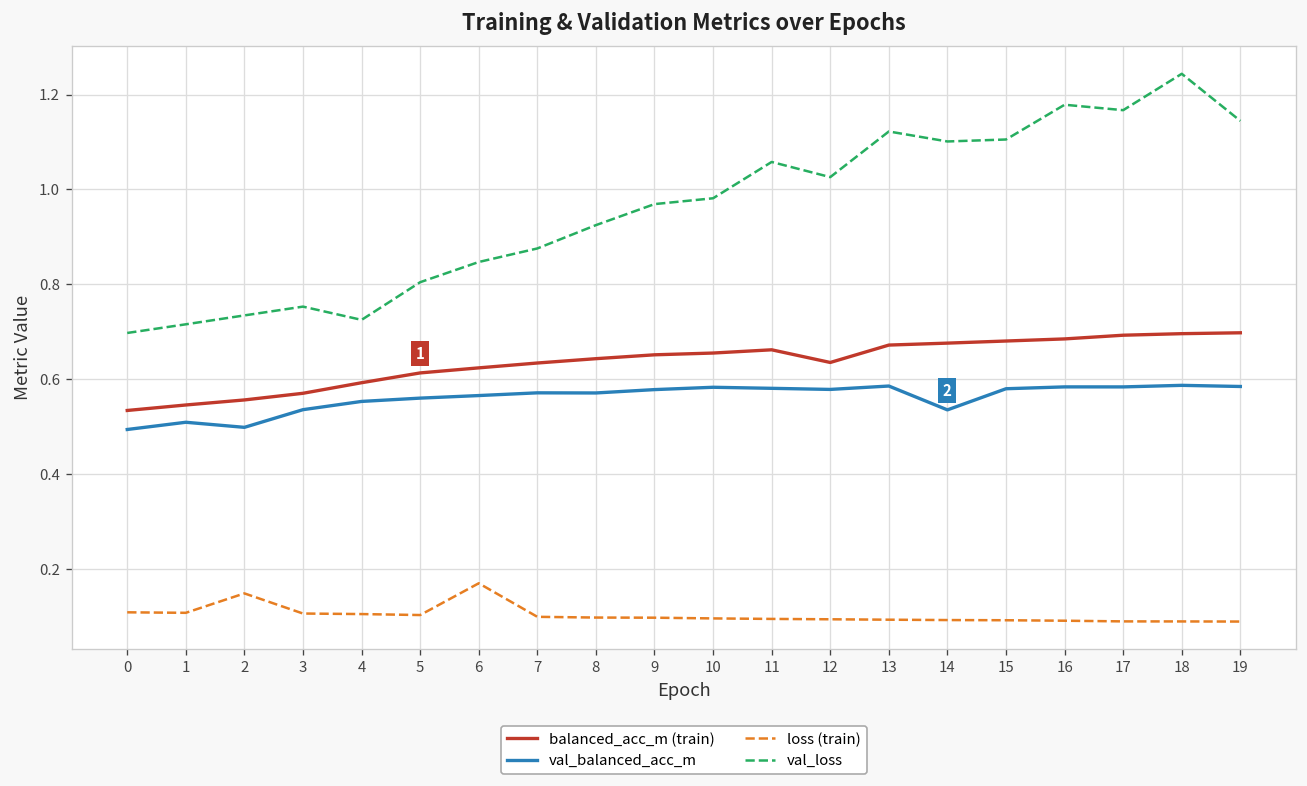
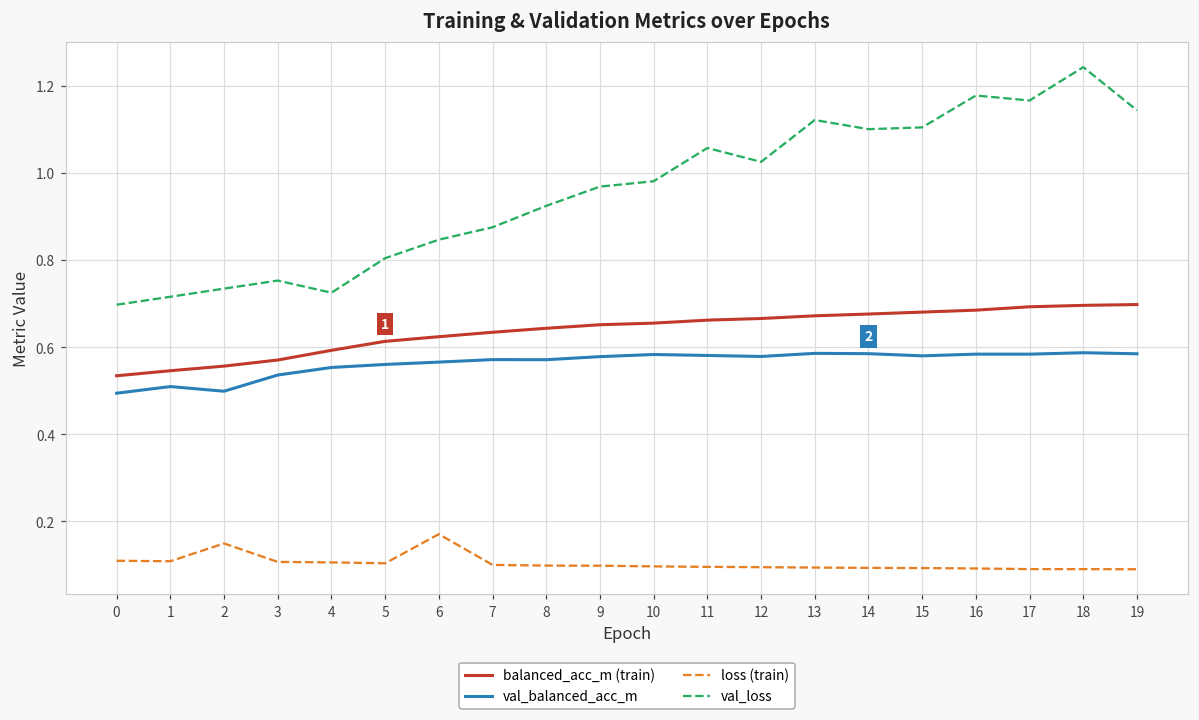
  {
    "balanced_acc_m (train)": {
      "0": 0.53,
      "1": 0.55,
      "2": 0.56,
      "3": 0.57,
      "4": 0.59,
      "6": 0.62,
      "7": 0.63,
      "8": 0.64,
      "9": 0.65,
      "10": 0.66,
      "11": 0.66,
-     "12": 0.64,
+     "12": 0.67,
      "13": 0.67,
      "14": 0.68,
      "15": 0.68,
      "16": 0.69,
      "17": 0.69,
      "18": 0.70,
      "19": 0.70
    },
    "val_balanced_acc_m": {
      "0": 0.49,
      "1": 0.51,
      "2": 0.50,
      "3": 0.54,
      "4": 0.55,
      "6": 0.57,
      "7": 0.57,
      "8": 0.57,
      "9": 0.58,
      "10": 0.58,
      "11": 0.58,
      "12": 0.58,
      "13": 0.59,
-     "14": 0.54,
+     "14": 0.59,
      "15": 0.58,
      "16": 0.58,
      "17": 0.58,
      "18": 0.59,
      "19": 0.59
    },
    "loss (train)": {
      "0": 0.11,
      "1": 0.11,
      "2": 0.15,
      "3": 0.11,
      "4": 0.11,
      "5": 0.10,
      "6": 0.17,
      "7": 0.10,
      "8": 0.10,
      "9": 0.10,
      "10": 0.10,
      "11": 0.10,
      "12": 0.09,
      "13": 0.09,
      "14": 0.09,
      "15": 0.09,
      "16": 0.09,
      "17": 0.09,
      "18": 0.09,
      "19": 0.09
    },
    "val_loss": {
      "0": 0.70,
      "1": 0.72,
      "2": 0.73,
      "3": 0.75,
      "4": 0.73,
      "5": 0.80,
      "6": 0.85,
      "7": 0.88,
      "8": 0.92,
      "9": 0.97,
      "10": 0.98,
      "11": 1.06,
      "12": 1.03,
      "13": 1.12,
      "14": 1.10,
      "15": 1.11,
      "16": 1.18,
      "17": 1.17,
      "18": 1.24,
      "19": 1.14
    }
  }
